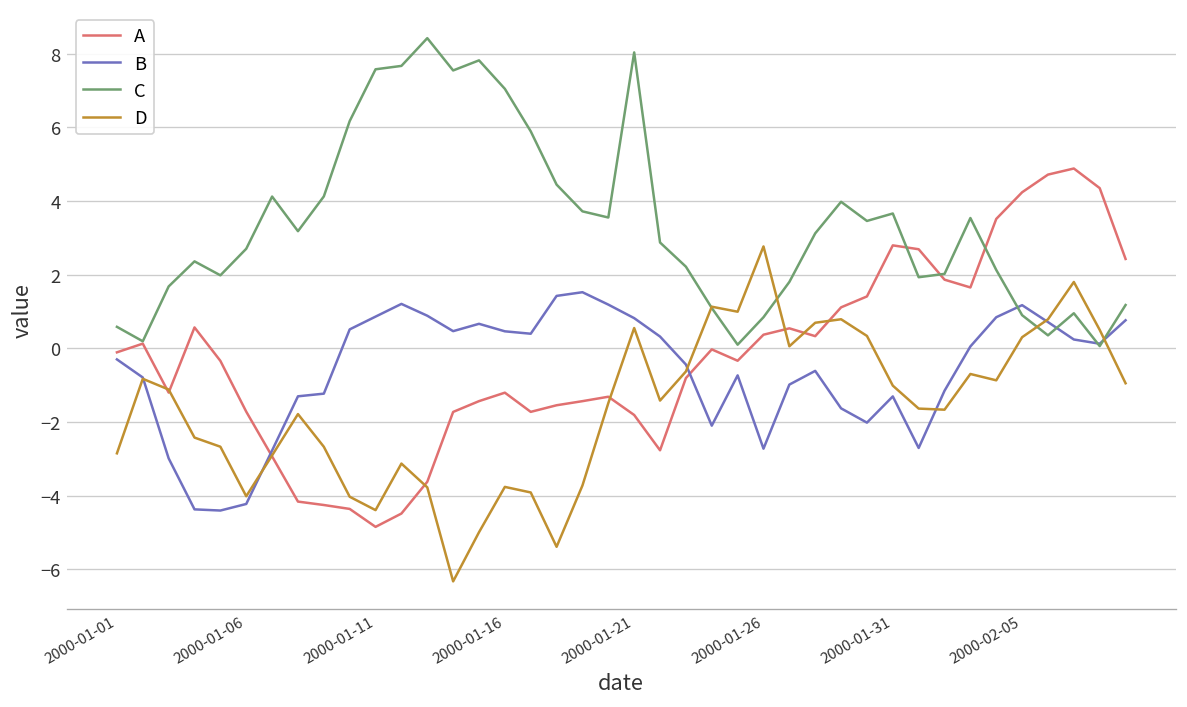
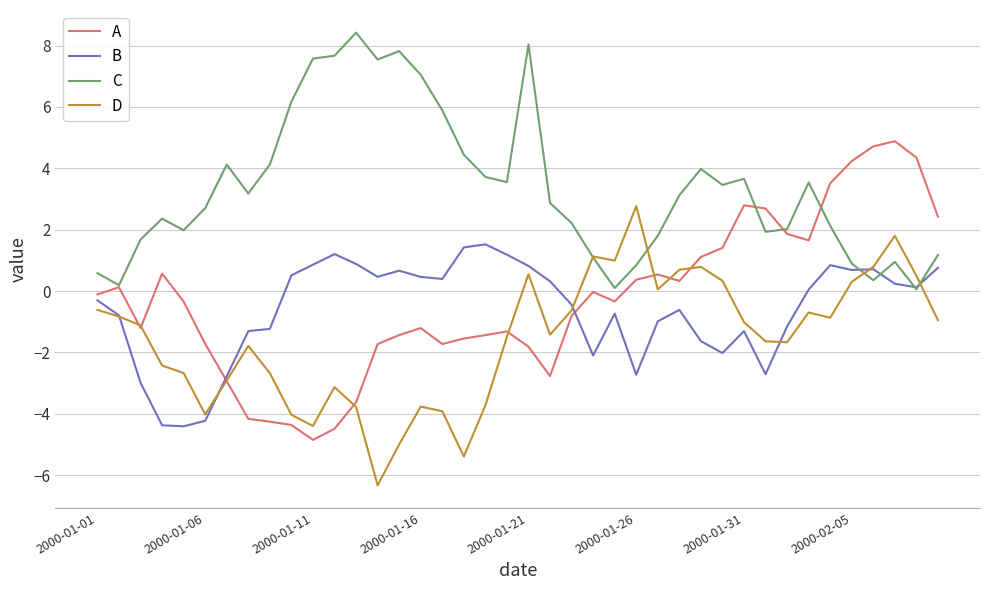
  {
    "A": {
      "2000-01-01": -0.1,
      "2000-01-06": -1.7,
      "2000-01-11": -4.8,
      "2000-01-16": -1.2,
      "2000-01-21": -1.8,
      "2000-01-26": 0.4,
      "2000-01-31": 2.8,
      "2000-02-05": 4.2
    },
    "B": {
      "2000-01-01": -0.3,
      "2000-01-06": -4.2,
      "2000-01-11": 0.9,
      "2000-01-16": 0.5,
      "2000-01-21": 0.8,
      "2000-01-26": -2.7,
      "2000-01-31": -1.3,
-     "2000-02-05": 1.2
+     "2000-02-05": 0.7
    },
    "C": {
      "2000-01-01": 0.6,
      "2000-01-06": 2.7,
      "2000-01-11": 7.6,
      "2000-01-16": 7.0,
      "2000-01-21": 8.0,
      "2000-01-26": 0.8,
      "2000-01-31": 3.7,
      "2000-02-05": 0.9
    },
    "D": {
-     "2000-01-01": -2.9,
+     "2000-01-01": -0.6,
      "2000-01-06": -4.0,
      "2000-01-11": -4.4,
      "2000-01-16": -3.8,
      "2000-01-21": 0.5,
      "2000-01-26": 2.8,
      "2000-01-31": -1.0,
      "2000-02-05": 0.3
    }
  }
